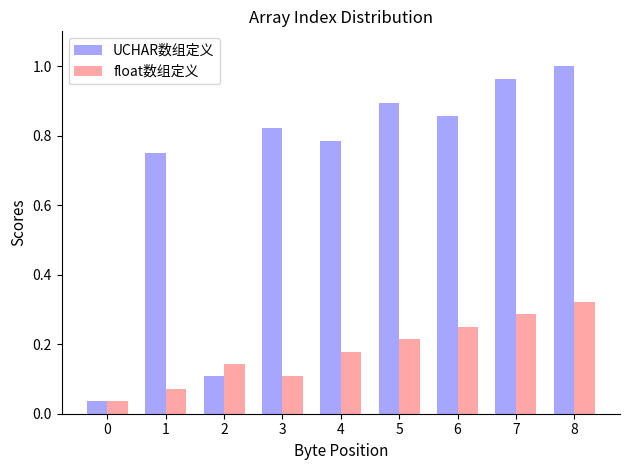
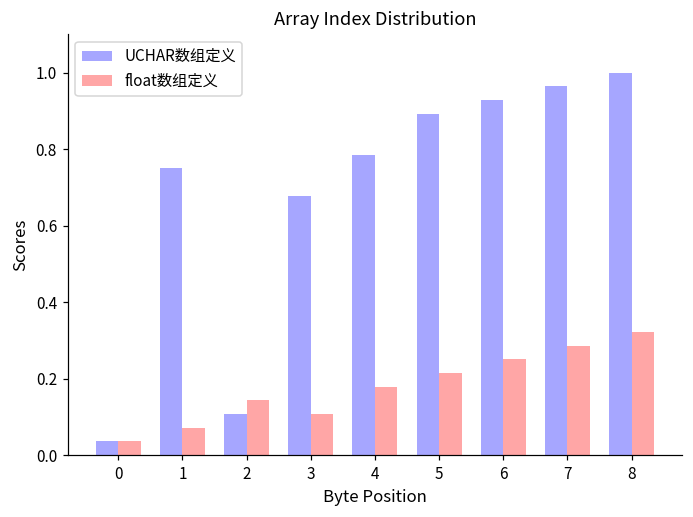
  {
    "UCHAR数组定义": {
      "0": 0.04,
      "1": 0.75,
      "2": 0.11,
-     "3": 0.82,
+     "3": 0.68,
      "4": 0.79,
      "5": 0.89,
-     "6": 0.86,
+     "6": 0.93,
      "7": 0.96,
      "8": 1.00
    },
    "float数组定义": {
      "0": 0.04,
      "1": 0.07,
      "2": 0.14,
      "3": 0.11,
      "4": 0.18,
      "5": 0.21,
      "6": 0.25,
      "7": 0.29,
      "8": 0.32
    }
  }
